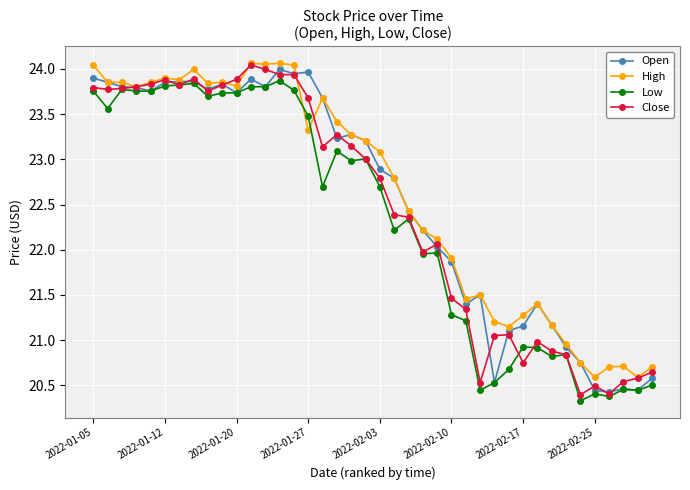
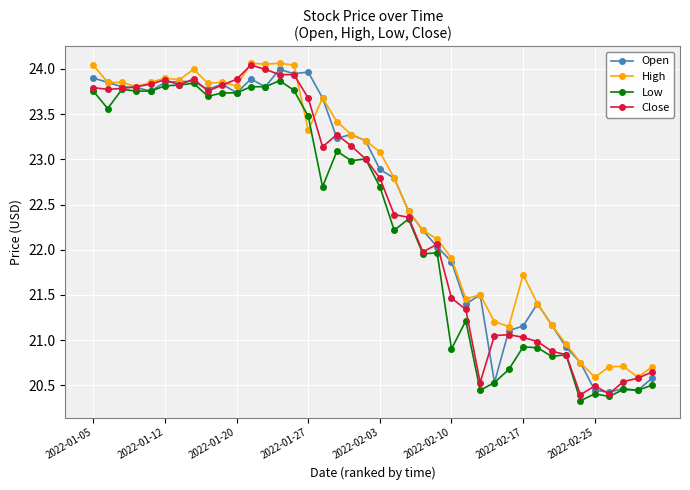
  {
    "Open": {
      "2022-01-05": 23.9,
      "2022-01-12": 23.9,
      "2022-01-27": 24.0,
      "2022-02-03": 22.9,
      "2022-02-10": 21.9,
      "2022-02-17": 21.2,
      "2022-02-25": 20.4
    },
    "High": {
      "2022-01-05": 24.0,
      "2022-01-20": 23.8,
      "2022-01-27": 23.3,
      "2022-02-03": 23.1,
      "2022-02-10": 21.9,
-     "2022-02-17": 21.3,
+     "2022-02-17": 21.7,
      "2022-02-25": 20.6
    },
    "Low": {
      "2022-01-05": 23.8,
      "2022-01-12": 23.8,
      "2022-01-27": 23.5,
      "2022-02-03": 22.7,
-     "2022-02-10": 21.3,
+     "2022-02-10": 20.9,
      "2022-02-17": 20.9,
      "2022-02-25": 20.4
    },
    "Close": {
      "2022-01-05": 23.8,
      "2022-01-20": 23.9,
      "2022-01-27": 23.7,
      "2022-02-03": 22.8,
      "2022-02-10": 21.5,
-     "2022-02-17": 20.8,
+     "2022-02-17": 21.0,
      "2022-02-25": 20.5
    }
  }
